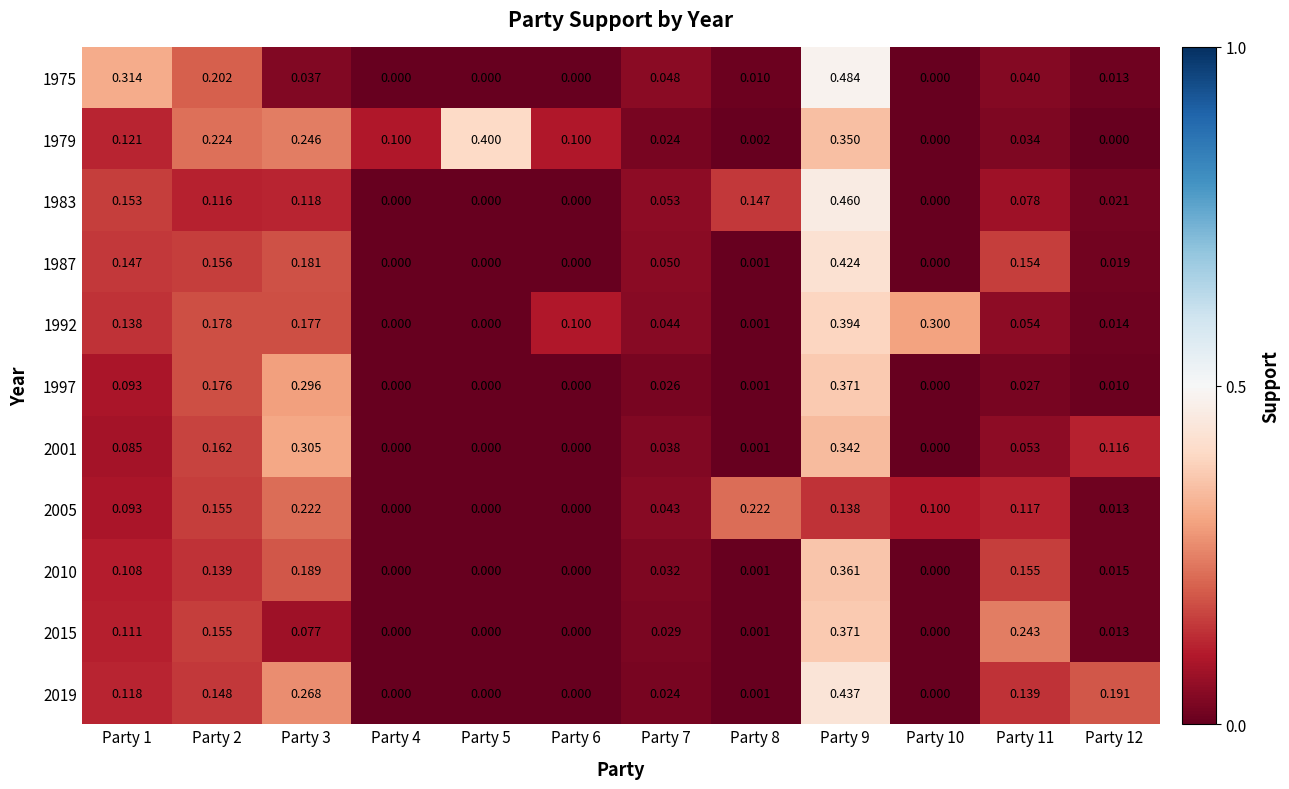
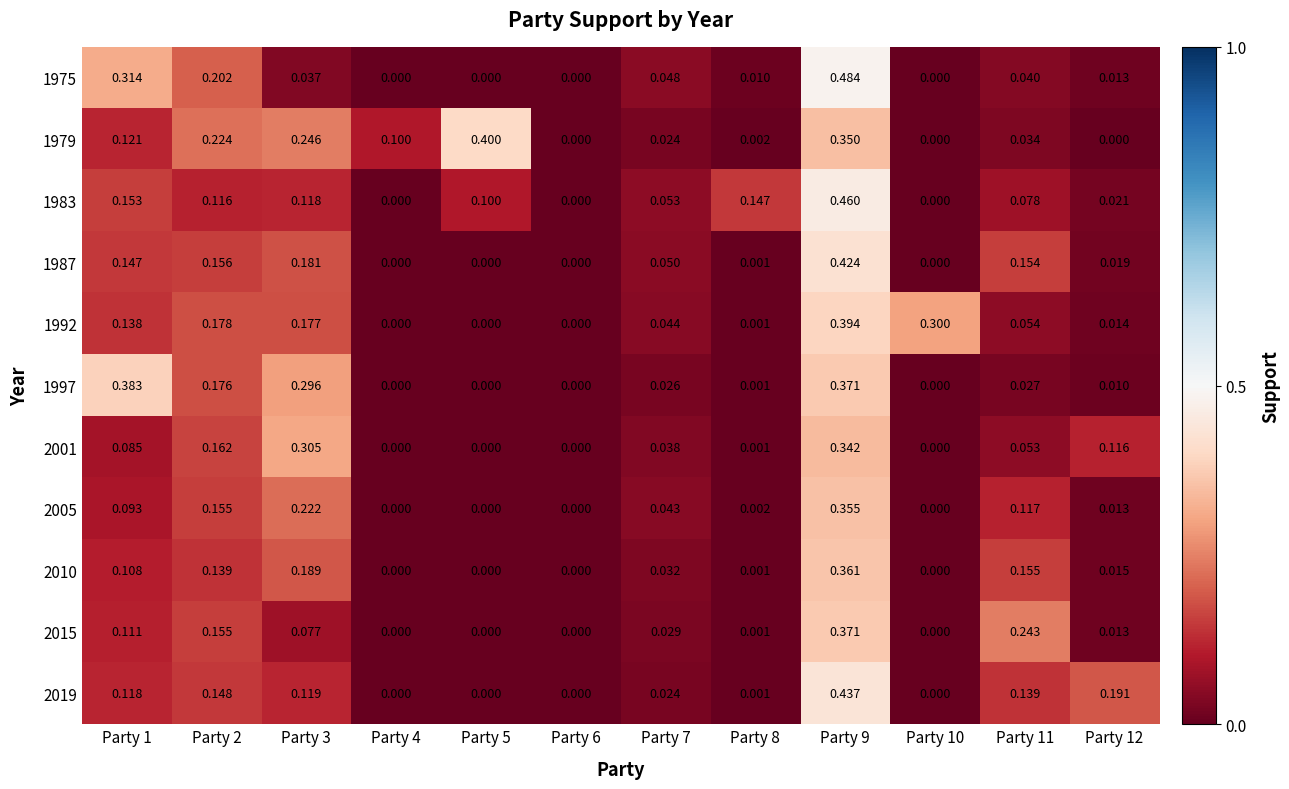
  {
    "1975": {
      "Party 1": 0.314,
      "Party 2": 0.202,
      "Party 3": 0.037,
      "Party 4": 0.000,
      "Party 5": 0.000,
      "Party 6": 0.000,
      "Party 7": 0.048,
      "Party 8": 0.010,
      "Party 9": 0.484,
      "Party 10": 0.000,
      "Party 11": 0.040,
      "Party 12": 0.013
    },
    "1979": {
      "Party 1": 0.121,
      "Party 2": 0.224,
      "Party 3": 0.246,
      "Party 4": 0.100,
      "Party 5": 0.400,
-     "Party 6": 0.100,
+     "Party 6": 0.000,
      "Party 7": 0.024,
      "Party 8": 0.002,
      "Party 9": 0.350,
      "Party 10": 0.000,
      "Party 11": 0.034,
      "Party 12": 0.000
    },
    "1983": {
      "Party 1": 0.153,
      "Party 2": 0.116,
      "Party 3": 0.118,
      "Party 4": 0.000,
-     "Party 5": 0.000,
+     "Party 5": 0.100,
      "Party 6": 0.000,
      "Party 7": 0.053,
      "Party 8": 0.147,
      "Party 9": 0.460,
      "Party 10": 0.000,
      "Party 11": 0.078,
      "Party 12": 0.021
    },
    "1987": {
      "Party 1": 0.147,
      "Party 2": 0.156,
      "Party 3": 0.181,
      "Party 4": 0.000,
      "Party 5": 0.000,
      "Party 6": 0.000,
      "Party 7": 0.050,
      "Party 8": 0.001,
      "Party 9": 0.424,
      "Party 10": 0.000,
      "Party 11": 0.154,
      "Party 12": 0.019
    },
    "1992": {
      "Party 1": 0.138,
      "Party 2": 0.178,
      "Party 3": 0.177,
      "Party 4": 0.000,
      "Party 5": 0.000,
-     "Party 6": 0.100,
+     "Party 6": 0.000,
      "Party 7": 0.044,
      "Party 8": 0.001,
      "Party 9": 0.394,
      "Party 10": 0.300,
      "Party 11": 0.054,
      "Party 12": 0.014
    },
    "1997": {
-     "Party 1": 0.093,
+     "Party 1": 0.383,
      "Party 2": 0.176,
      "Party 3": 0.296,
      "Party 4": 0.000,
      "Party 5": 0.000,
      "Party 6": 0.000,
      "Party 7": 0.026,
      "Party 8": 0.001,
      "Party 9": 0.371,
      "Party 10": 0.000,
      "Party 11": 0.027,
      "Party 12": 0.010
    },
    "2001": {
      "Party 1": 0.085,
      "Party 2": 0.162,
      "Party 3": 0.305,
      "Party 4": 0.000,
      "Party 5": 0.000,
      "Party 6": 0.000,
      "Party 7": 0.038,
      "Party 8": 0.001,
      "Party 9": 0.342,
      "Party 10": 0.000,
      "Party 11": 0.053,
      "Party 12": 0.116
    },
    "2005": {
      "Party 1": 0.093,
      "Party 2": 0.155,
      "Party 3": 0.222,
      "Party 4": 0.000,
      "Party 5": 0.000,
      "Party 6": 0.000,
      "Party 7": 0.043,
-     "Party 8": 0.222,
-     "Party 9": 0.138,
-     "Party 10": 0.100,
+     "Party 8": 0.002,
+     "Party 9": 0.355,
+     "Party 10": 0.000,
      "Party 11": 0.117,
      "Party 12": 0.013
    },
    "2010": {
      "Party 1": 0.108,
      "Party 2": 0.139,
      "Party 3": 0.189,
      "Party 4": 0.000,
      "Party 5": 0.000,
      "Party 6": 0.000,
      "Party 7": 0.032,
      "Party 8": 0.001,
      "Party 9": 0.361,
      "Party 10": 0.000,
      "Party 11": 0.155,
      "Party 12": 0.015
    },
    "2015": {
      "Party 1": 0.111,
      "Party 2": 0.155,
      "Party 3": 0.077,
      "Party 4": 0.000,
      "Party 5": 0.000,
      "Party 6": 0.000,
      "Party 7": 0.029,
      "Party 8": 0.001,
      "Party 9": 0.371,
      "Party 10": 0.000,
      "Party 11": 0.243,
      "Party 12": 0.013
    },
    "2019": {
      "Party 1": 0.118,
      "Party 2": 0.148,
-     "Party 3": 0.268,
+     "Party 3": 0.119,
      "Party 4": 0.000,
      "Party 5": 0.000,
      "Party 6": 0.000,
      "Party 7": 0.024,
      "Party 8": 0.001,
      "Party 9": 0.437,
      "Party 10": 0.000,
      "Party 11": 0.139,
      "Party 12": 0.191
    }
  }
